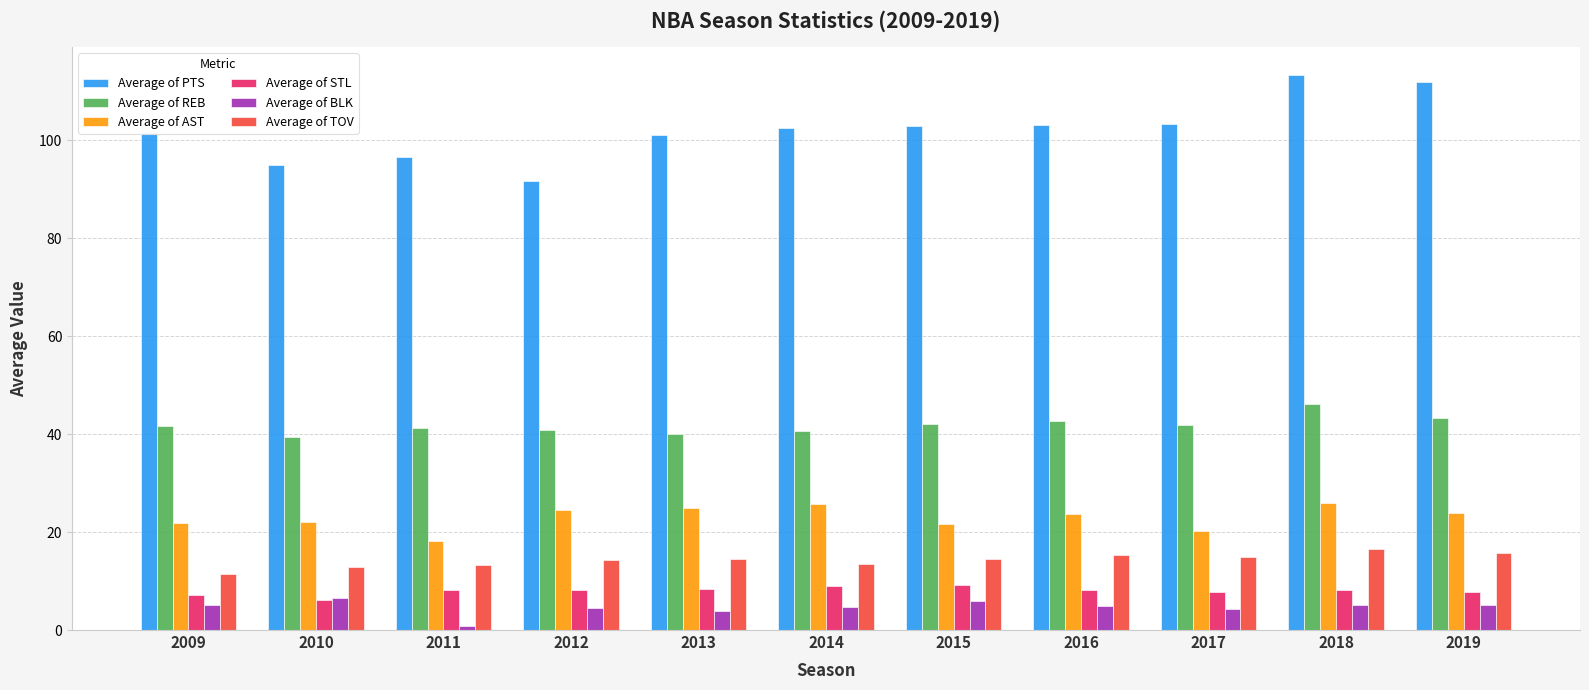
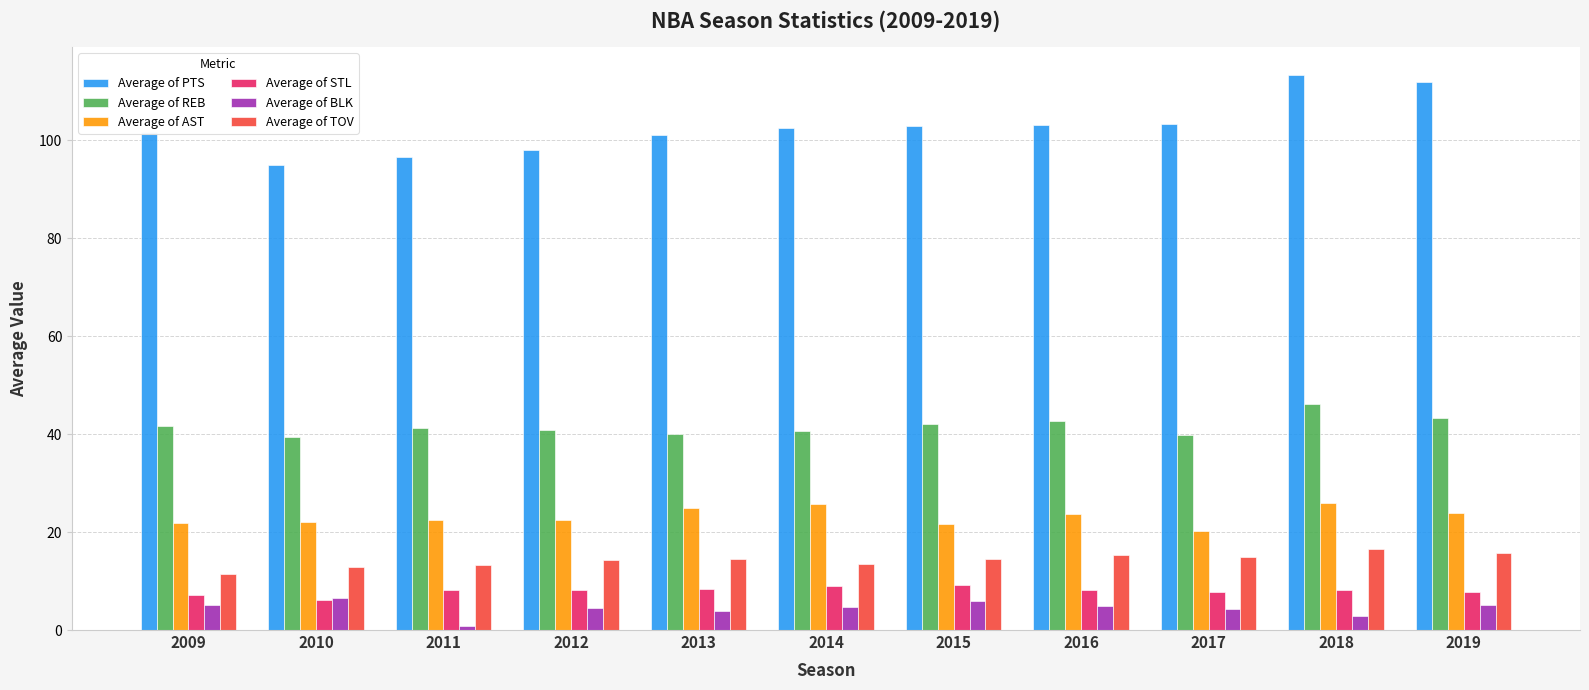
  {
    "Average of PTS": {
      "2010": 95,
      "2011": 97,
-     "2012": 92,
+     "2012": 98,
      "2013": 101,
      "2014": 103,
      "2015": 103,
      "2016": 103,
      "2017": 103,
      "2018": 113,
      "2019": 112
    },
    "Average of REB": {
      "2009": 42,
      "2010": 39,
      "2011": 41,
      "2012": 41,
      "2013": 40,
      "2014": 41,
      "2015": 42,
      "2016": 43,
-     "2017": 42,
+     "2017": 40,
      "2018": 46,
      "2019": 43
    },
    "Average of AST": {
      "2009": 22,
      "2010": 22,
-     "2011": 18,
-     "2012": 24,
+     "2011": 22,
+     "2012": 23,
      "2013": 25,
      "2014": 26,
      "2015": 22,
      "2016": 24,
      "2017": 20,
      "2018": 26,
      "2019": 24
    },
    "Average of BLK": {
      "2009": 5,
      "2010": 6,
      "2011": 1,
      "2012": 5,
      "2013": 4,
      "2014": 5,
      "2015": 6,
      "2016": 5,
      "2017": 4,
-     "2018": 5,
+     "2018": 3,
      "2019": 5
    }
  }
